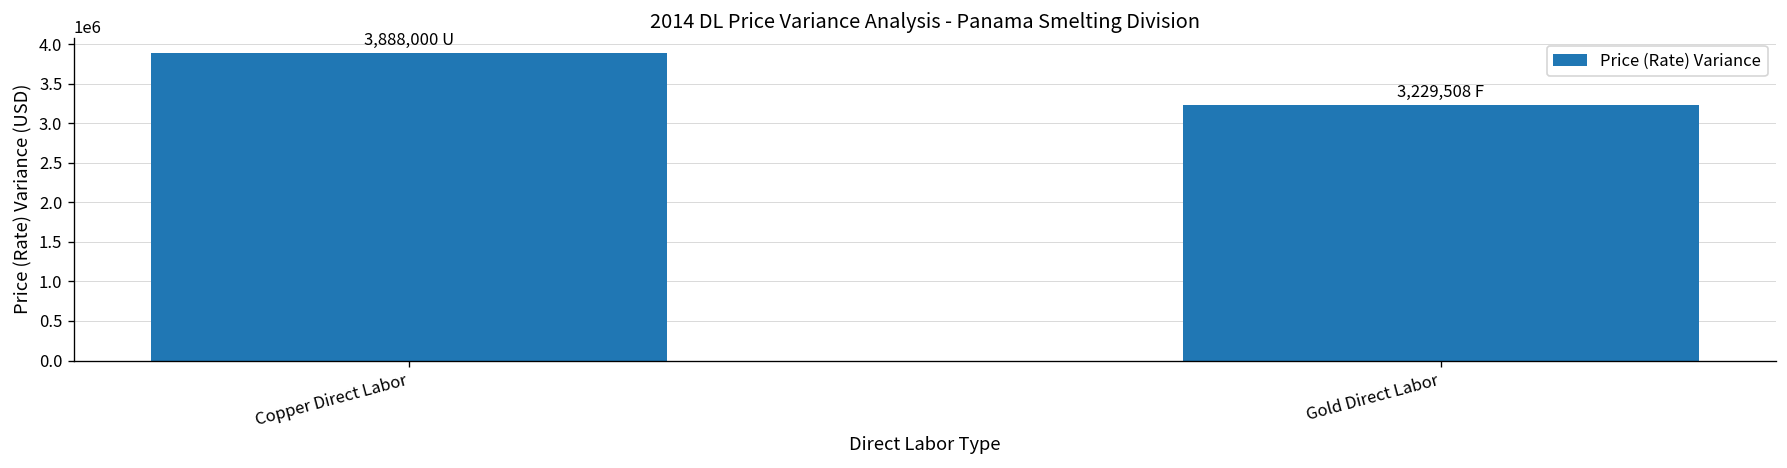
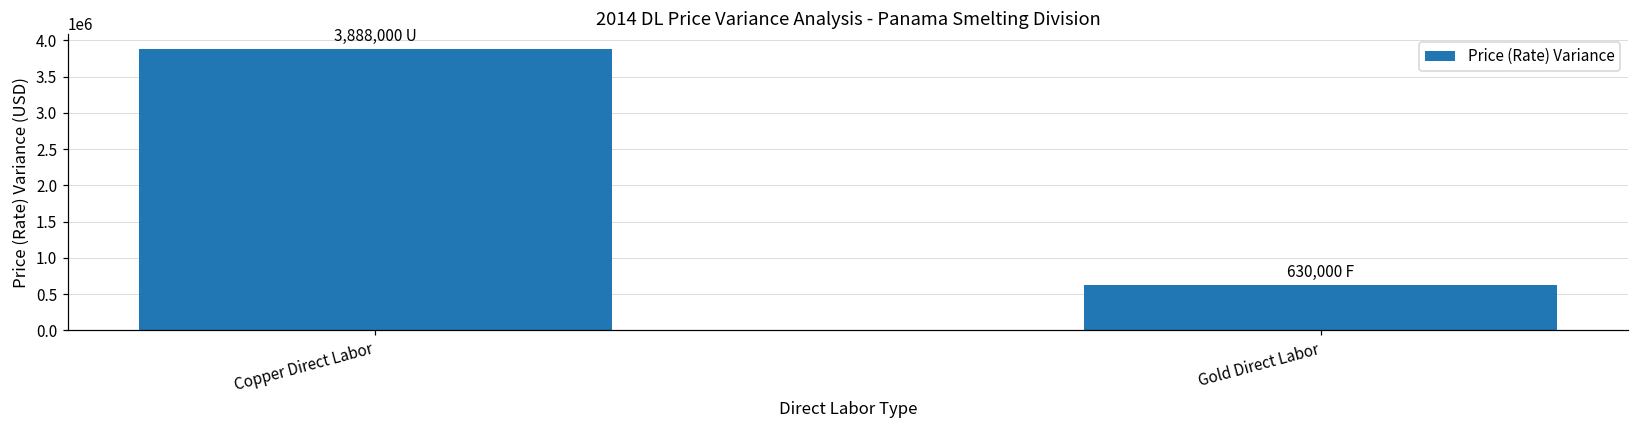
  {
    "Copper Direct Labor": "3,888,000",
-   "Gold Direct Labor": "3,229,508"
+   "Gold Direct Labor": "630,000"
  }
